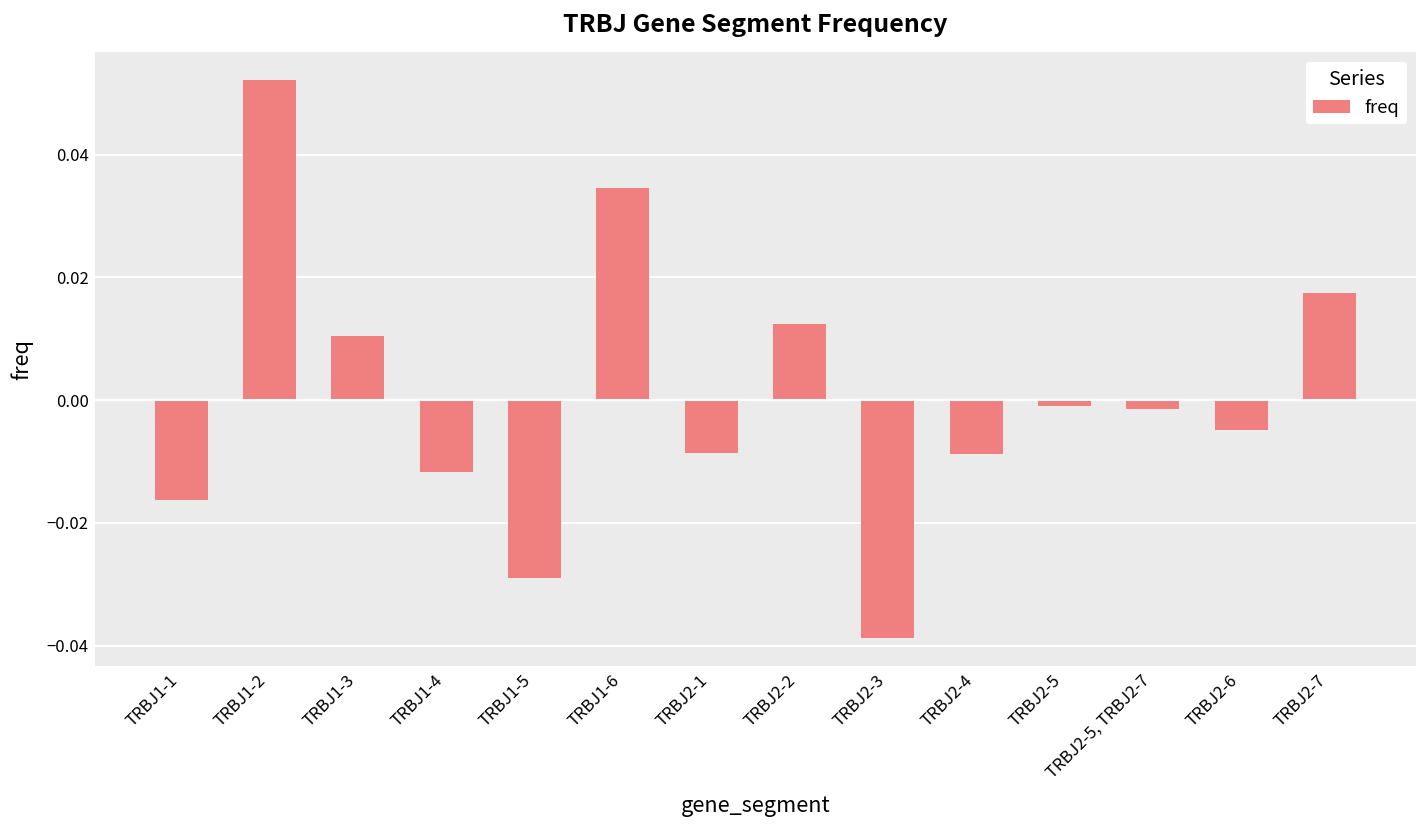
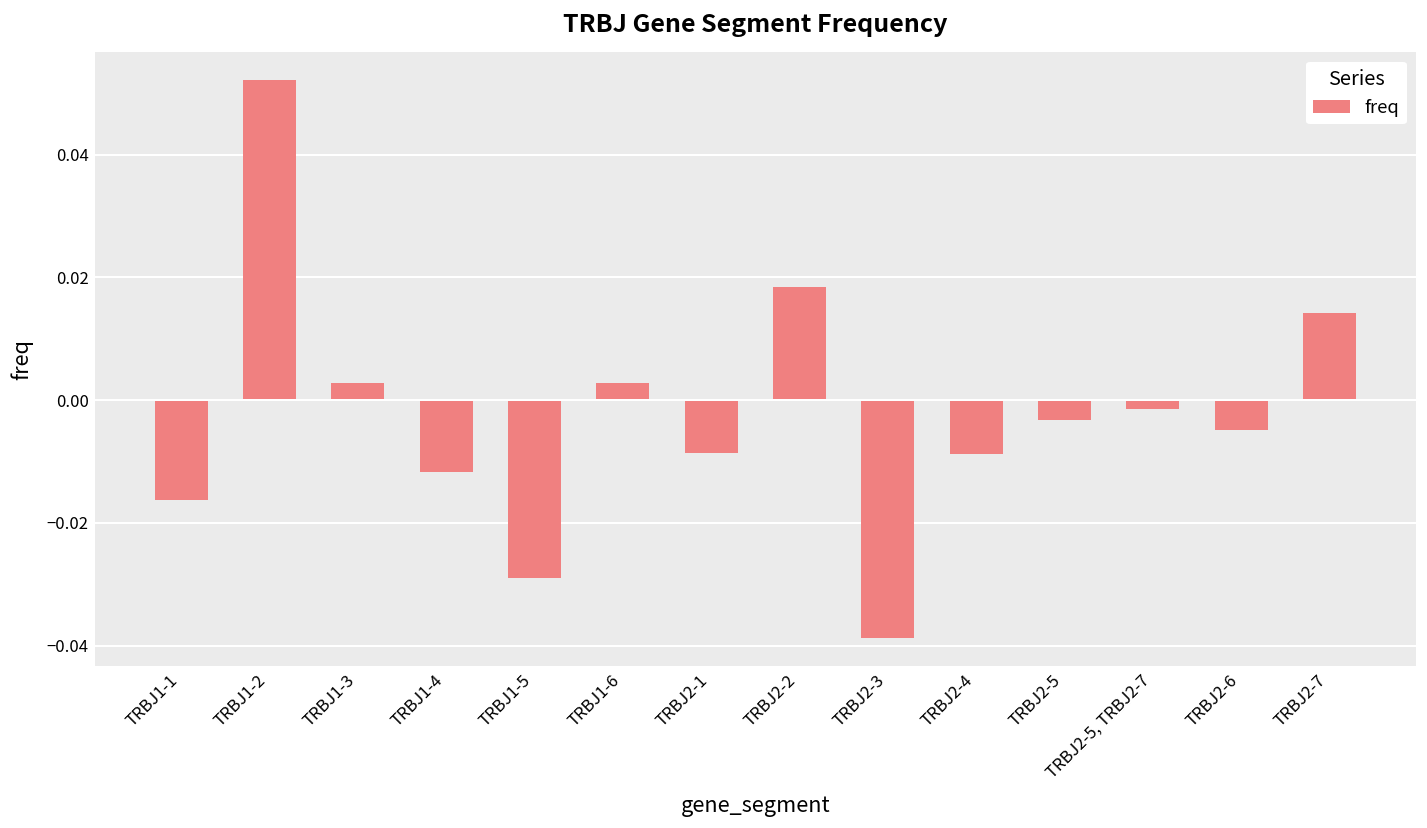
  {
    "TRBJ1-1": -0.016,
    "TRBJ1-2": 0.052,
-   "TRBJ1-3": 0.010,
+   "TRBJ1-3": 0.003,
    "TRBJ1-4": -0.012,
    "TRBJ1-5": -0.029,
-   "TRBJ1-6": 0.035,
+   "TRBJ1-6": 0.003,
    "TRBJ2-1": -0.009,
-   "TRBJ2-2": 0.012,
+   "TRBJ2-2": 0.018,
    "TRBJ2-3": -0.039,
    "TRBJ2-4": -0.009,
-   "TRBJ2-5": -0.001,
+   "TRBJ2-5": -0.003,
    "TRBJ2-5, TRBJ2-7": -0.001,
    "TRBJ2-6": -0.005,
-   "TRBJ2-7": 0.017
+   "TRBJ2-7": 0.014
  }
